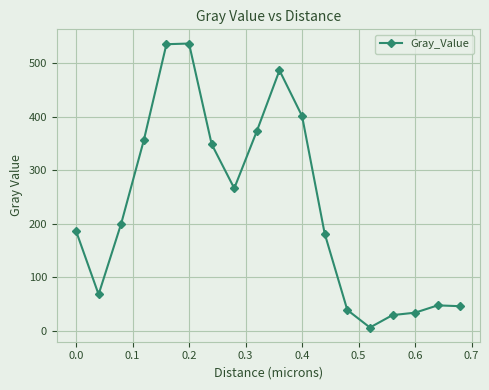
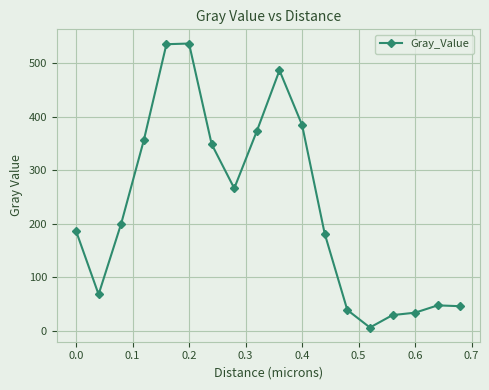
  {
    "0.0": 190,
    "0.2": 540,
-   "0.4": 400,
+   "0.4": 380,
    "0.6": 30
  }
